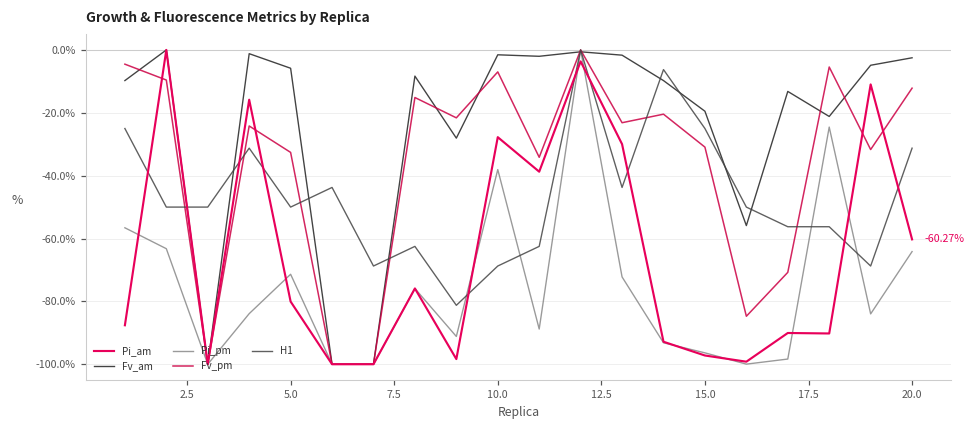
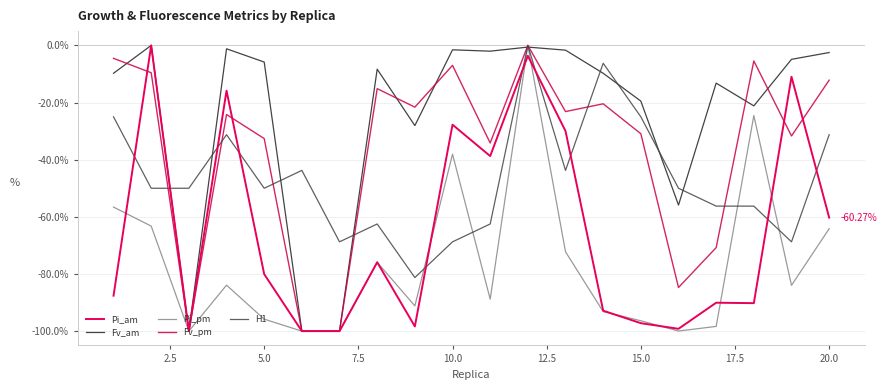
  {
    "Pi_pm": {
-     "5.0": "-71%",
+     "5.0": "-96%",
      "10.0": "-38%",
      "20.0": "-64%"
    }
  }
